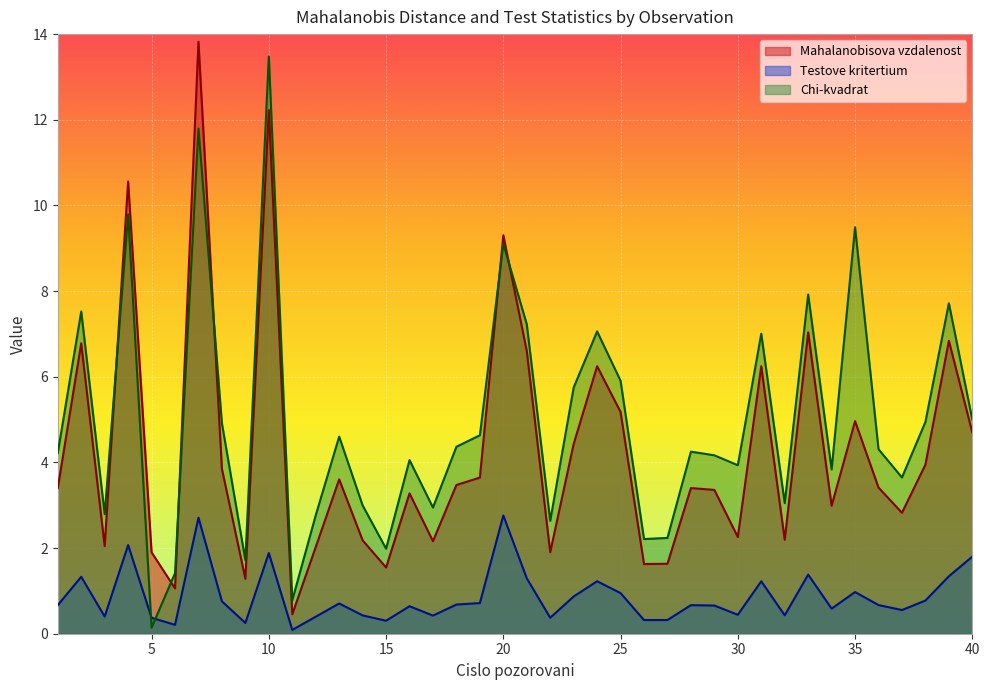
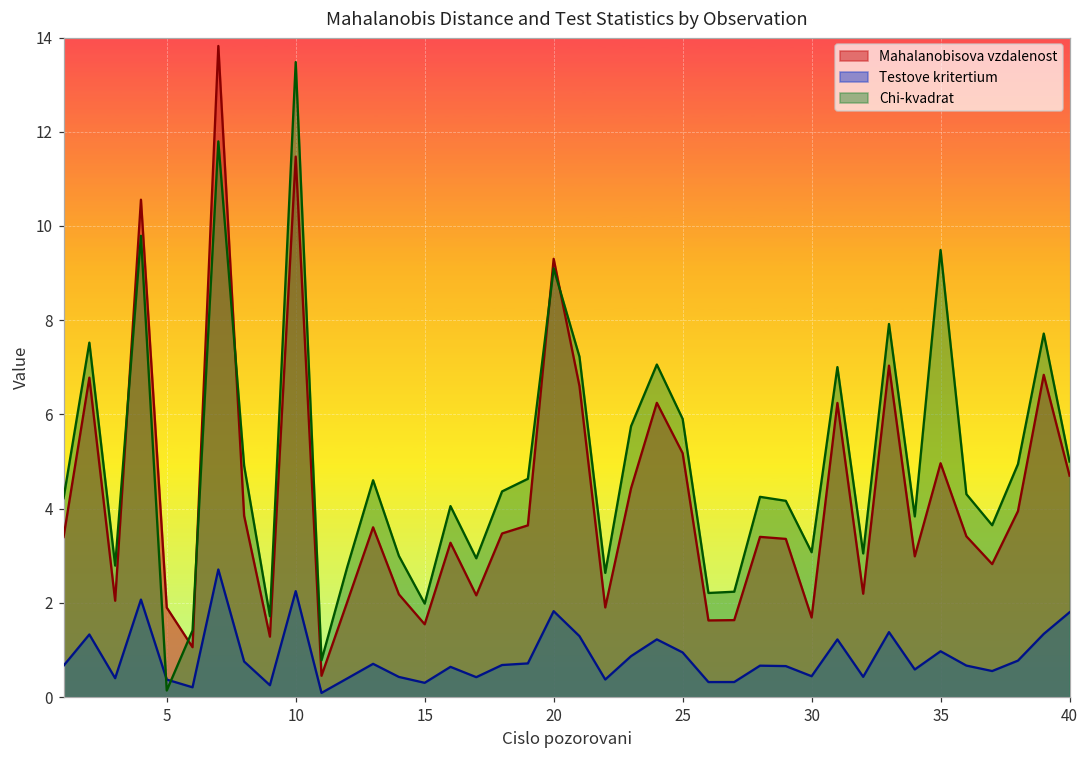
  {
    "Mahalanobisova vzdalenost": {
      "5": 1.9,
-     "10": 12.2,
+     "10": 11.5,
      "15": 1.5,
      "20": 9.3,
      "25": 5.2,
-     "30": 2.3,
+     "30": 1.7,
      "35": 5.0,
      "40": 4.7
    },
    "Testove kritertium": {
      "5": 0.4,
-     "10": 1.9,
+     "10": 2.2,
      "15": 0.3,
-     "20": 2.8,
+     "20": 1.8,
      "25": 0.9,
      "30": 0.4,
      "35": 1.0,
      "40": 1.8
    },
    "Chi-kvadrat": {
      "5": 0.1,
      "10": 13.5,
      "15": 2.0,
      "20": 9.1,
      "25": 5.9,
-     "30": 3.9,
+     "30": 3.1,
      "35": 9.5,
      "40": 5.0
    }
  }
